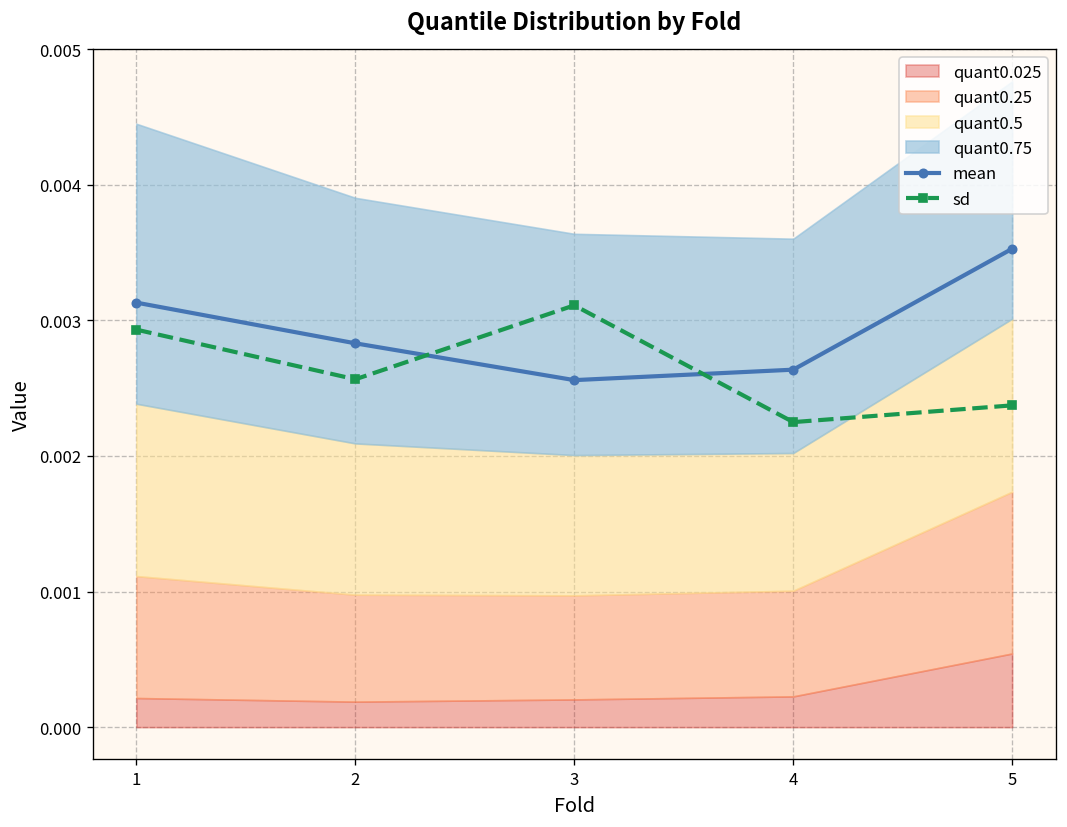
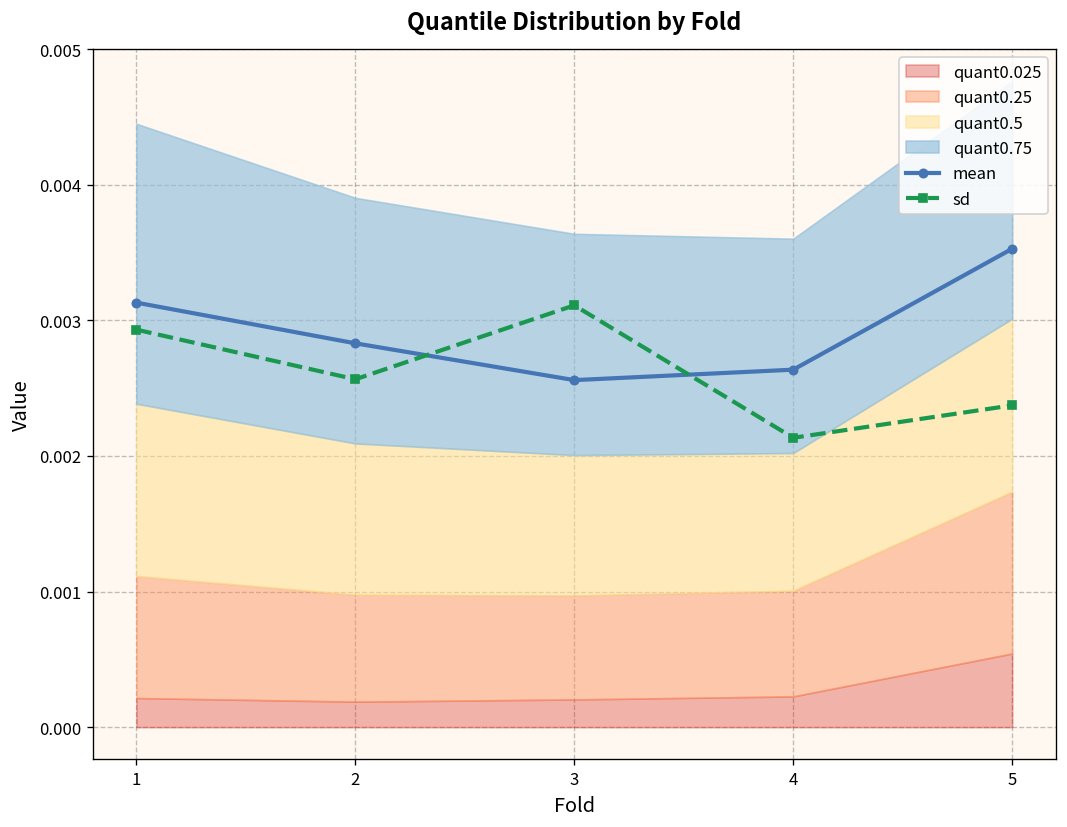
  {
    "mean": {
      "1": 0.00313,
      "2": 0.00283,
      "3": 0.00256,
      "4": 0.00264,
      "5": 0.00353
    },
    "sd": {
      "1": 0.00293,
      "2": 0.00257,
      "3": 0.00311,
-     "4": 0.00225,
+     "4": 0.00213,
      "5": 0.00237
    }
  }
